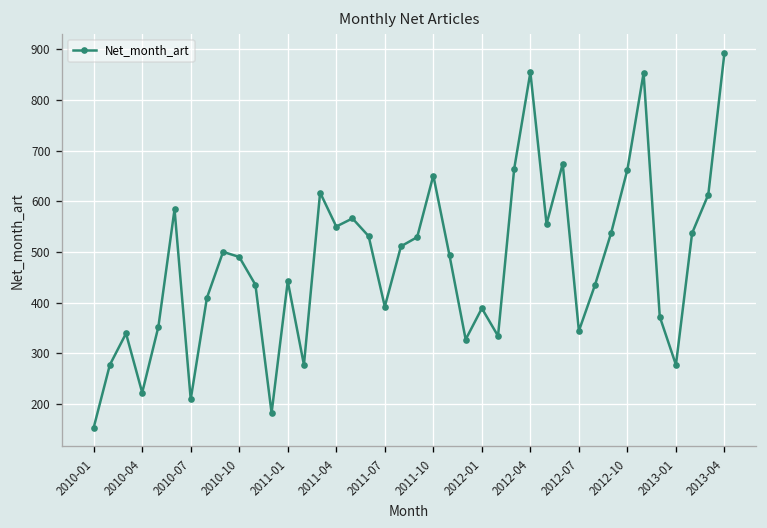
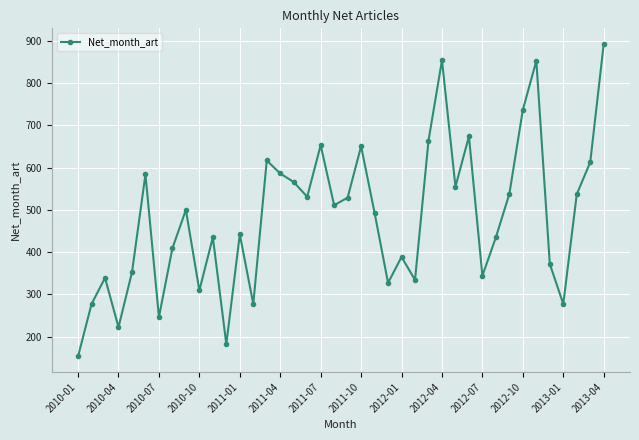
  {
    "2010-01": 150,
    "2010-04": 220,
-   "2010-07": 210,
-   "2010-10": 490,
+   "2010-07": 250,
+   "2010-10": 310,
    "2011-01": 440,
-   "2011-04": 550,
-   "2011-07": 390,
+   "2011-04": 590,
+   "2011-07": 650,
    "2011-10": 650,
    "2012-01": 390,
    "2012-04": 850,
    "2012-07": 340,
-   "2012-10": 660,
+   "2012-10": 740,
    "2013-01": 280,
    "2013-04": 890
  }
